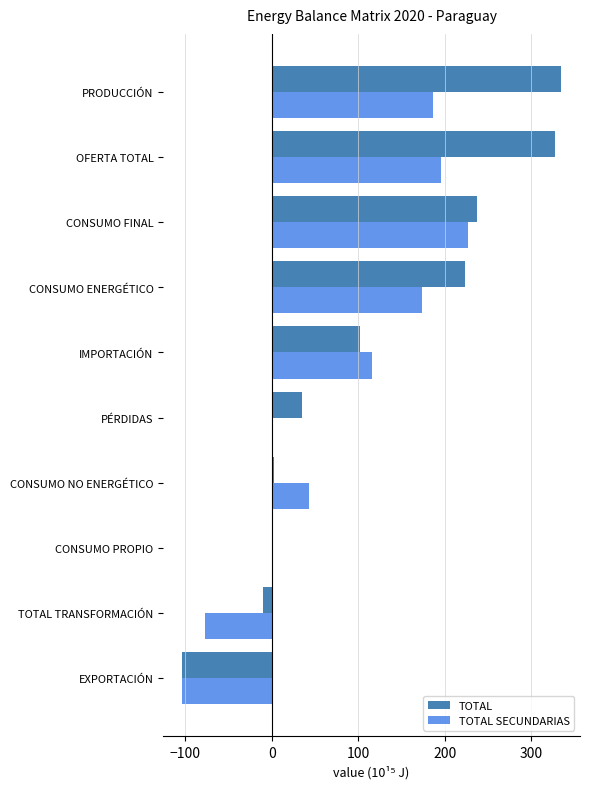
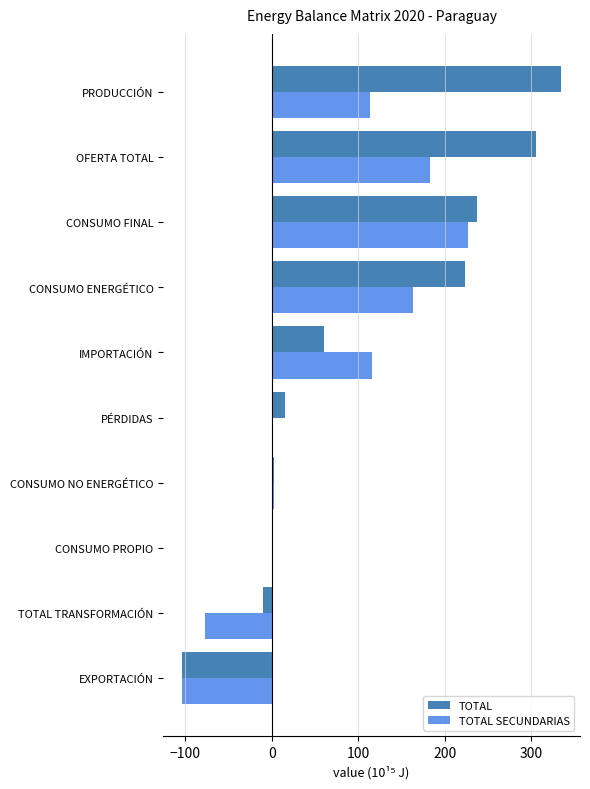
  {
    "TOTAL": {
      "PRODUCCIÓN": 330,
-     "OFERTA TOTAL": 330,
+     "OFERTA TOTAL": 310,
      "CONSUMO FINAL": 240,
      "CONSUMO ENERGÉTICO": 220,
-     "IMPORTACIÓN": 100,
-     "PÉRDIDAS": 30,
+     "IMPORTACIÓN": 60,
+     "PÉRDIDAS": 20,
      "TOTAL TRANSFORMACIÓN": -10,
      "EXPORTACIÓN": -100
    },
    "TOTAL SECUNDARIAS": {
-     "PRODUCCIÓN": 190,
-     "OFERTA TOTAL": 200,
+     "PRODUCCIÓN": 110,
+     "OFERTA TOTAL": 180,
      "CONSUMO FINAL": 230,
-     "CONSUMO ENERGÉTICO": 170,
+     "CONSUMO ENERGÉTICO": 160,
      "IMPORTACIÓN": 120,
      "PÉRDIDAS": 0,
-     "CONSUMO NO ENERGÉTICO": 40,
+     "CONSUMO NO ENERGÉTICO": 0,
      "CONSUMO PROPIO": 0,
      "TOTAL TRANSFORMACIÓN": -80,
      "EXPORTACIÓN": -100
    }
  }
